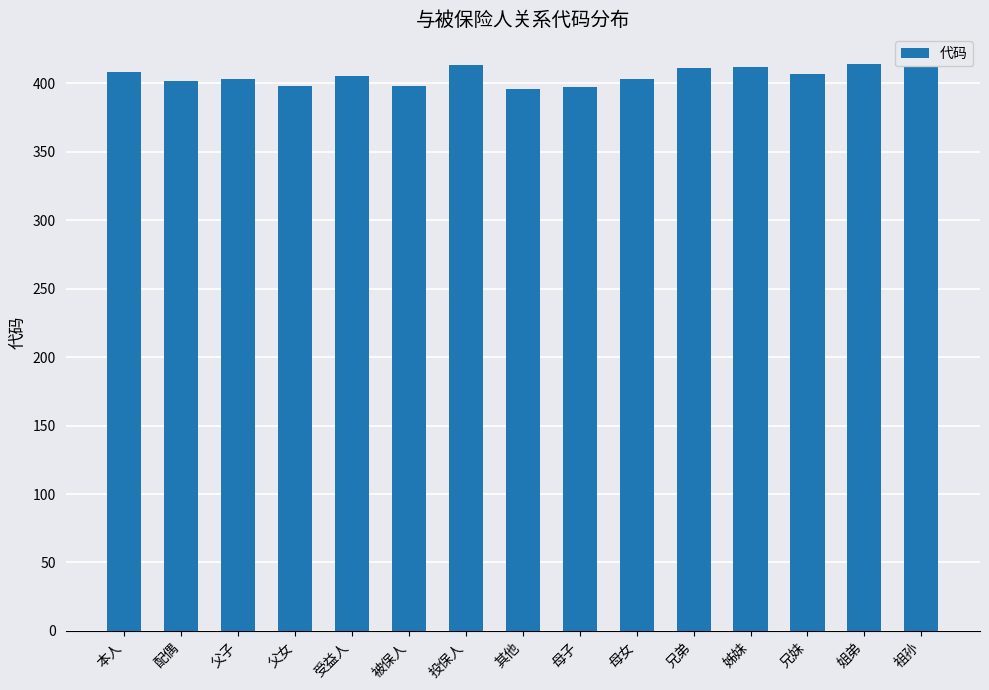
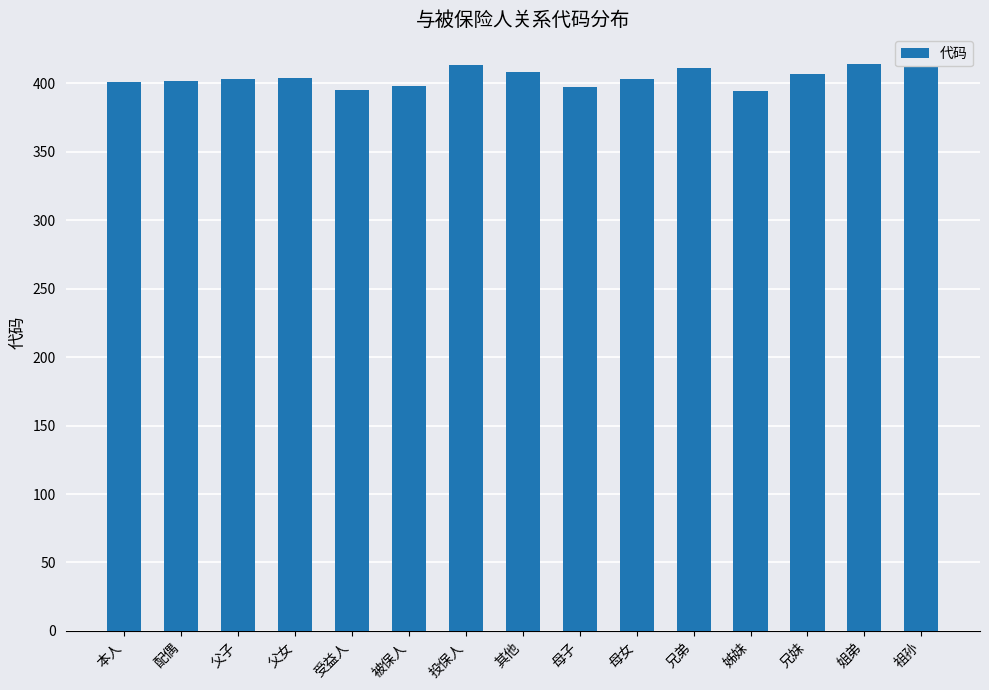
  {
-   "本人": 408,
+   "本人": 401,
    "配偶": 402,
    "父子": 403,
-   "父女": 398,
-   "受益人": 405,
+   "父女": 404,
+   "受益人": 395,
    "被保人": 398,
    "投保人": 413,
-   "其他": 396,
+   "其他": 408,
    "母子": 397,
    "母女": 403,
    "兄弟": 411,
-   "姊妹": 412,
+   "姊妹": 394,
    "兄妹": 407,
    "姐弟": 414
  }
